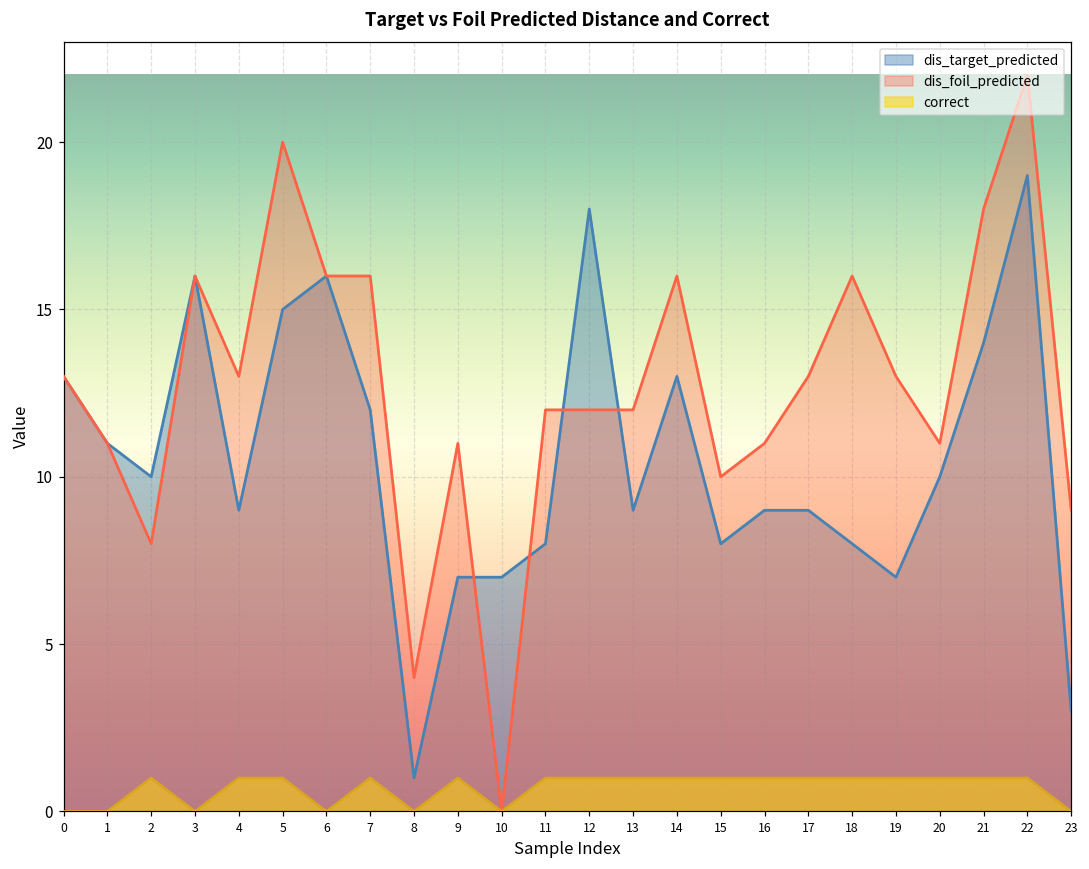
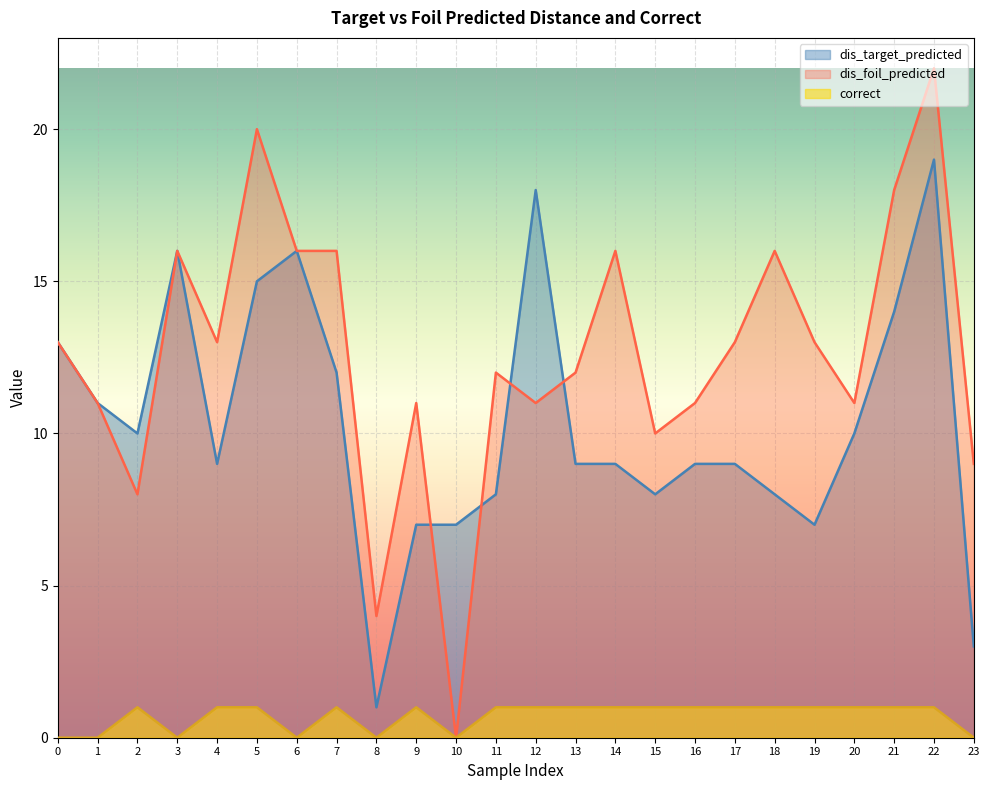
  {
    "dis_target_predicted": {
      "2": 10,
      "4": 9,
      "5": 15,
      "7": 12,
      "8": 1,
      "9": 7,
      "10": 7,
      "11": 8,
      "12": 18,
      "13": 9,
-     "14": 13,
+     "14": 9,
      "15": 8,
      "16": 9,
      "17": 9,
      "18": 8,
      "19": 7,
      "20": 10,
      "21": 14,
      "22": 19,
      "23": 3
    },
    "dis_foil_predicted": {
      "2": 8,
      "4": 13,
      "5": 20,
      "7": 16,
      "8": 4,
      "9": 11,
      "11": 12,
-     "12": 12,
+     "12": 11,
      "13": 12,
      "14": 16,
      "15": 10,
      "16": 11,
      "17": 13,
      "18": 16,
      "19": 13,
      "20": 11,
      "21": 18,
      "23": 9
    },
    "correct": {
      "0": 0,
      "1": 0,
      "2": 1,
      "3": 0,
      "4": 1,
      "5": 1,
      "6": 0,
      "7": 1,
      "8": 0,
      "9": 1,
      "11": 1,
      "12": 1,
      "13": 1,
      "14": 1,
      "15": 1,
      "16": 1,
      "17": 1,
      "18": 1,
      "19": 1,
      "20": 1,
      "21": 1,
      "22": 1,
      "23": 0
    }
  }
